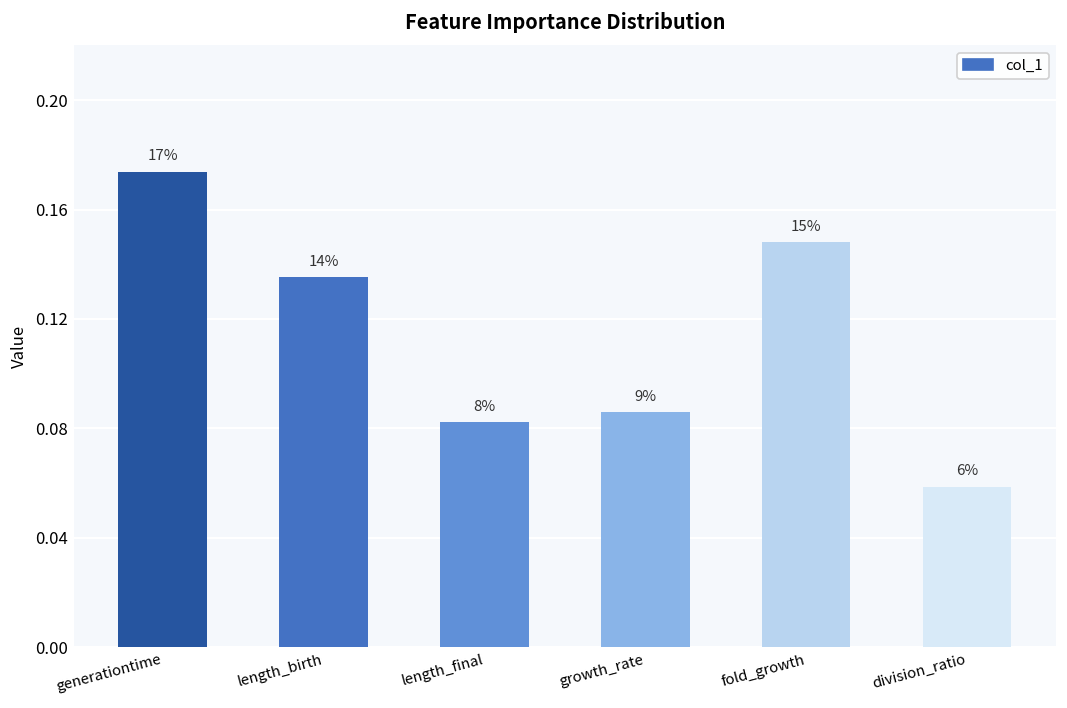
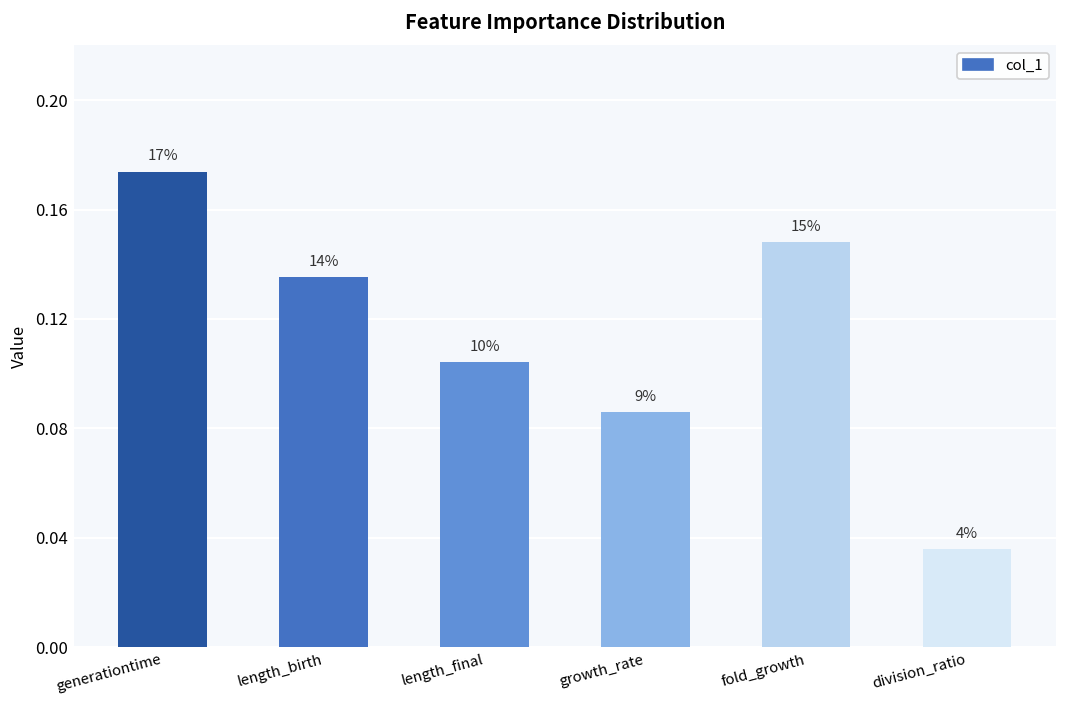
  {
    "generationtime": "17%",
    "length_birth": "14%",
-   "length_final": "8%",
+   "length_final": "10%",
    "growth_rate": "9%",
    "fold_growth": "15%",
-   "division_ratio": "6%"
+   "division_ratio": "4%"
  }
